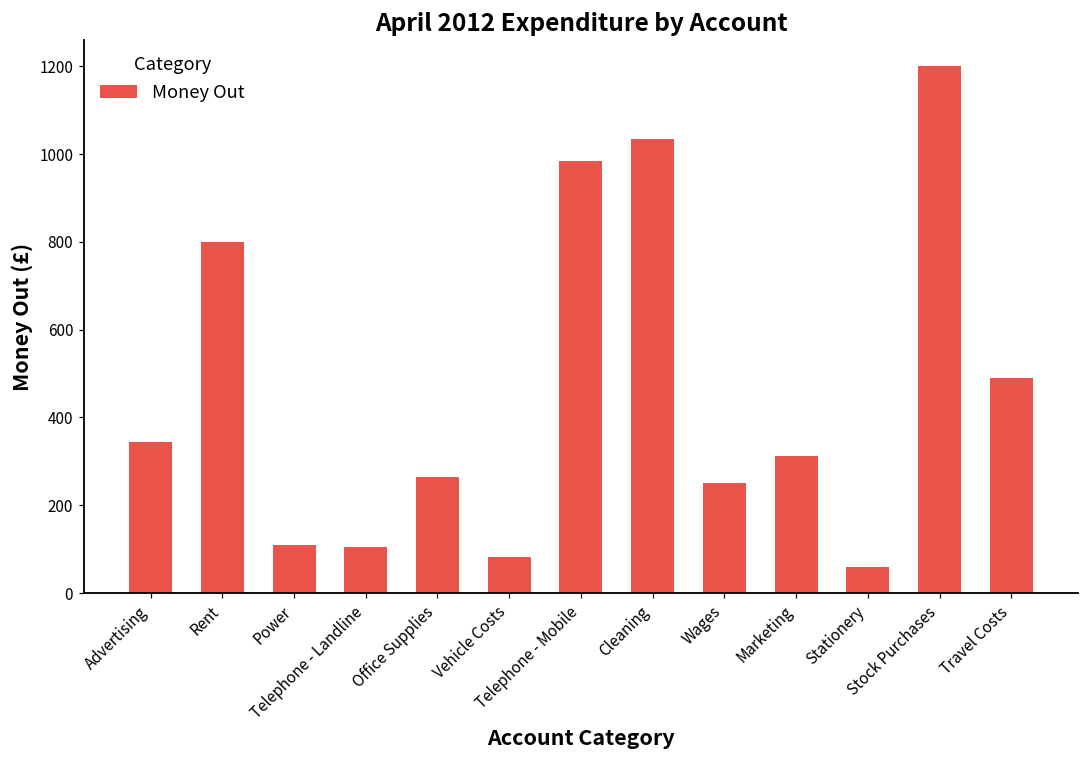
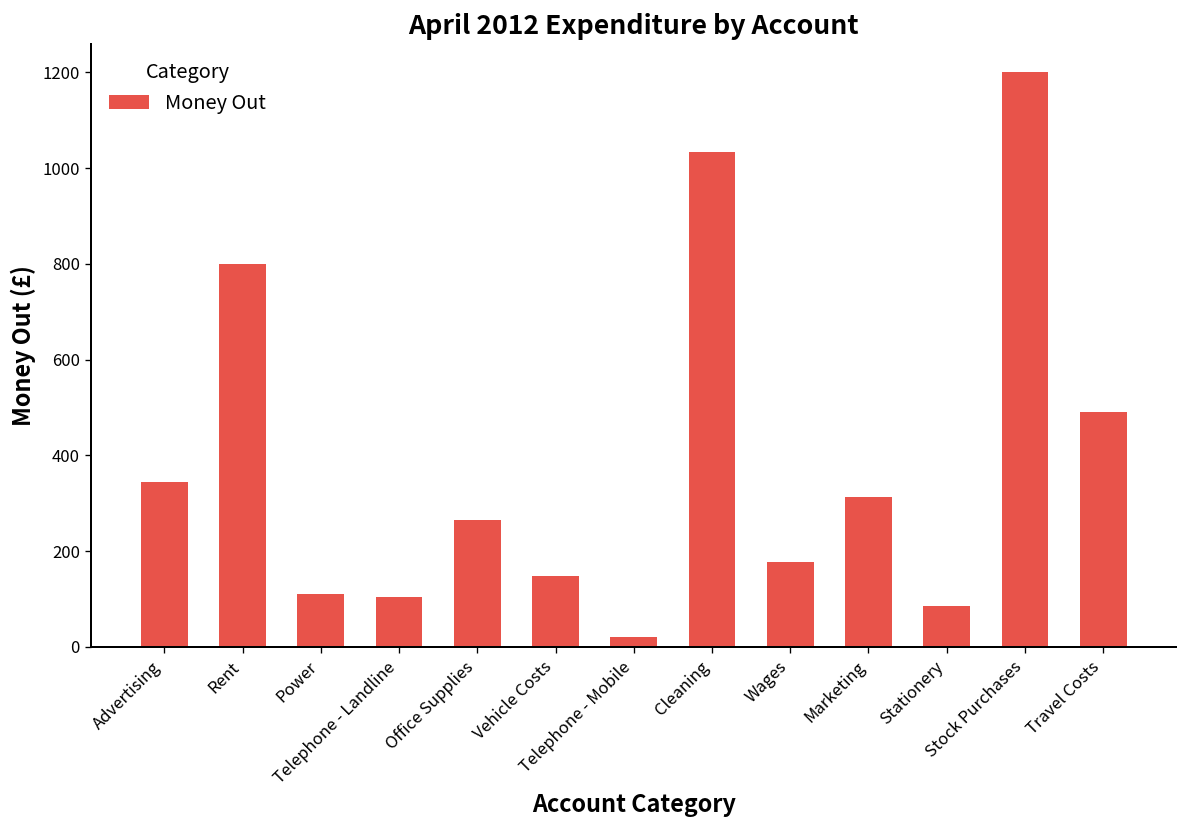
  {
    "Advertising": 350,
    "Rent": 800,
    "Power": 110,
    "Telephone - Landline": 100,
    "Office Supplies": 260,
-   "Vehicle Costs": 80,
-   "Telephone - Mobile": 990,
+   "Vehicle Costs": 150,
+   "Telephone - Mobile": 20,
    "Cleaning": 1030,
-   "Wages": 250,
+   "Wages": 180,
    "Marketing": 310,
-   "Stationery": 60,
+   "Stationery": 90,
    "Stock Purchases": 1200,
    "Travel Costs": 490
  }
